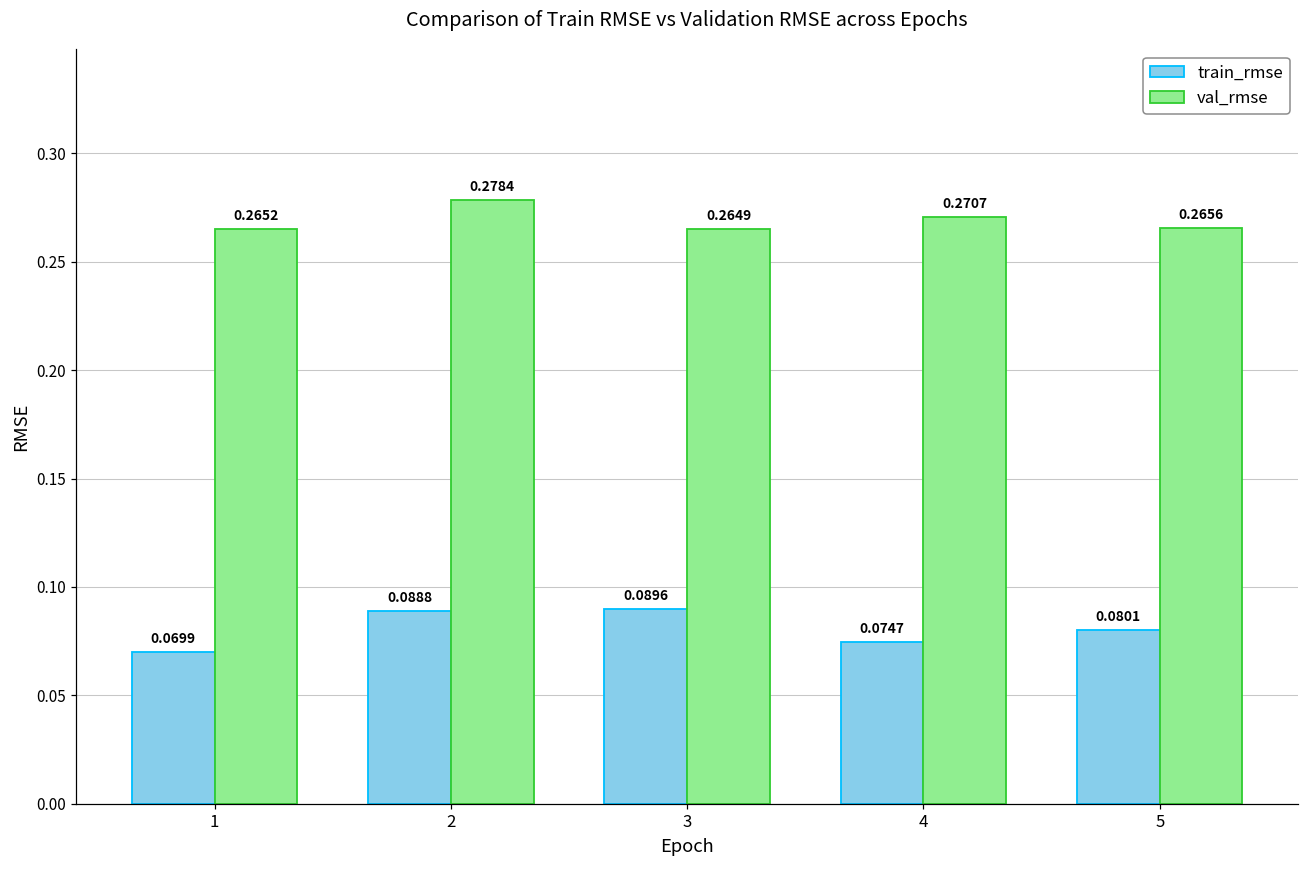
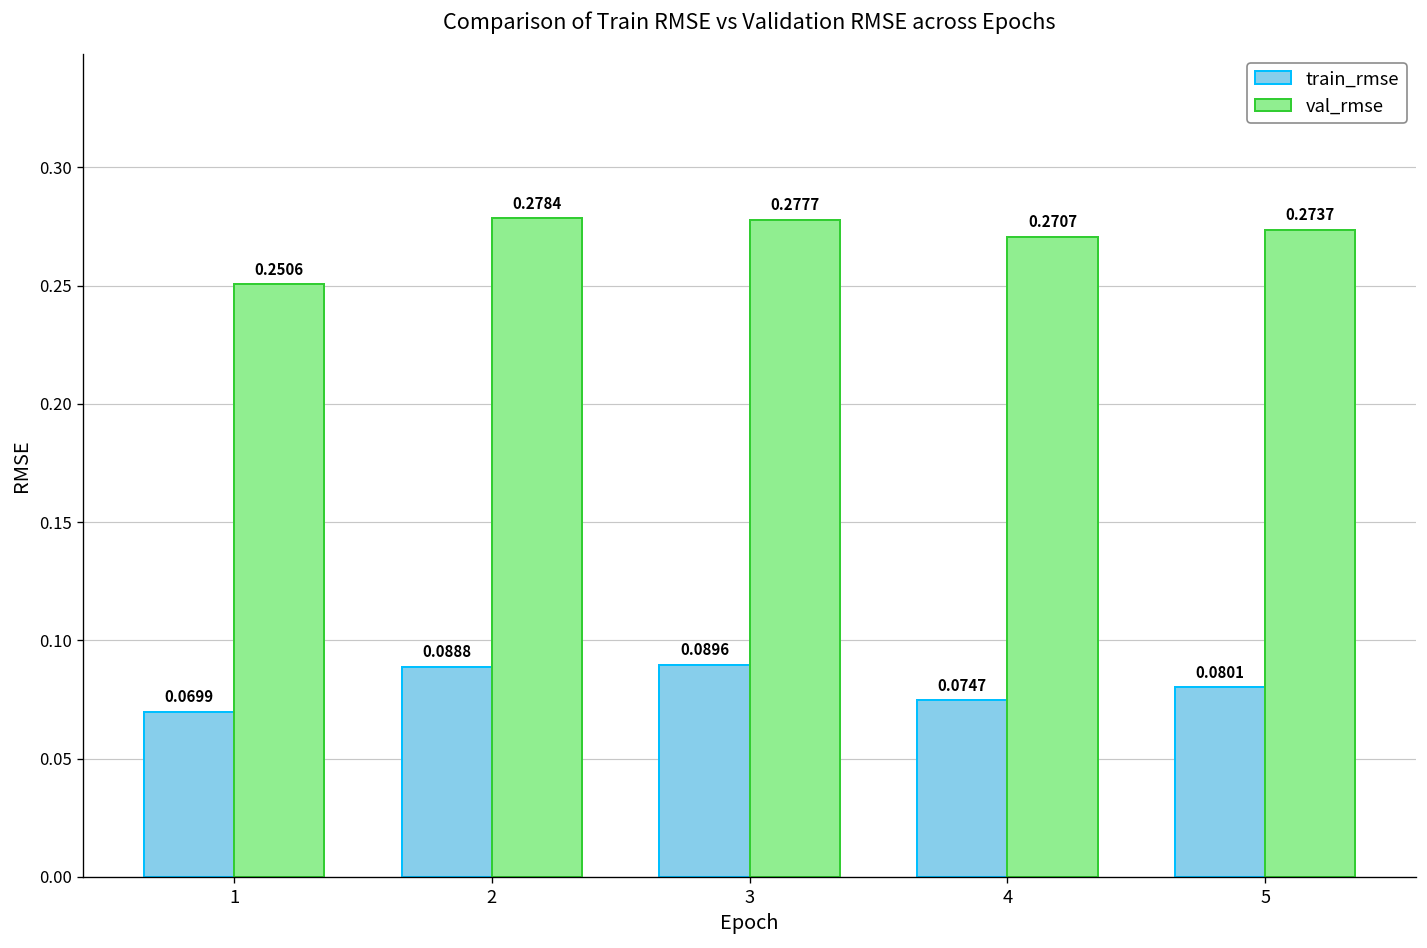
  {
    "train_rmse": {
      "1": 0.0699,
      "2": 0.0888,
      "3": 0.0896,
      "4": 0.0747,
      "5": 0.0801
    },
    "val_rmse": {
-     "1": 0.2652,
+     "1": 0.2506,
      "2": 0.2784,
-     "3": 0.2649,
+     "3": 0.2777,
      "4": 0.2707,
-     "5": 0.2656
+     "5": 0.2737
    }
  }
